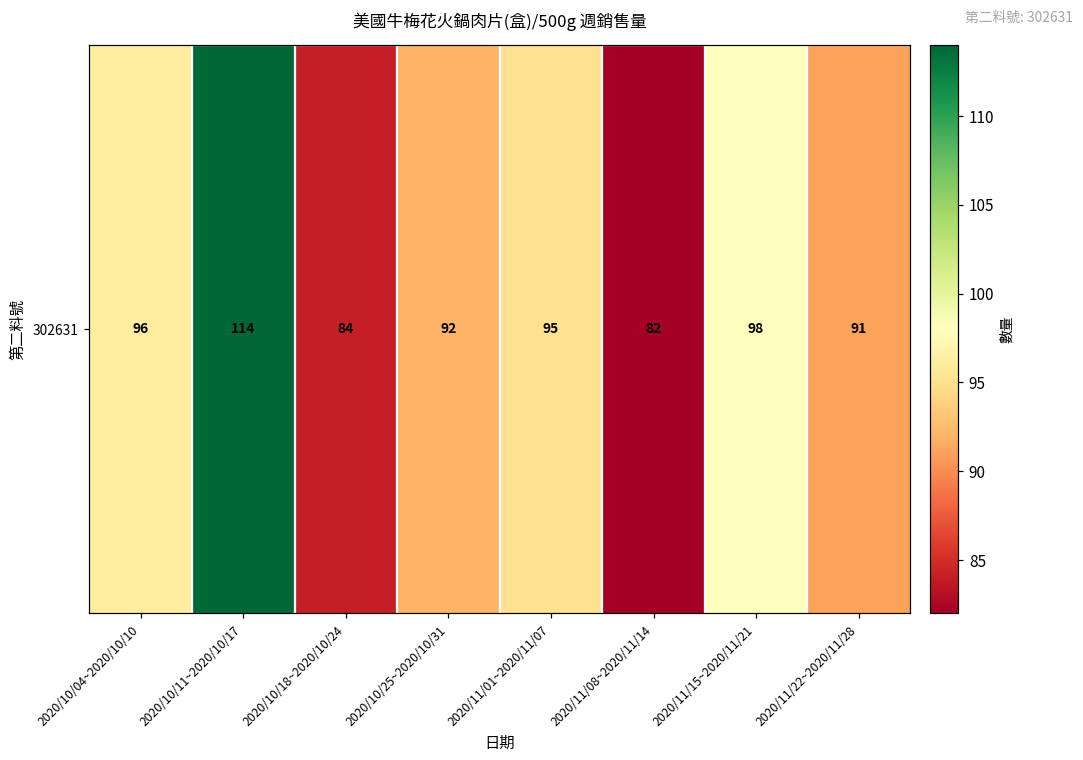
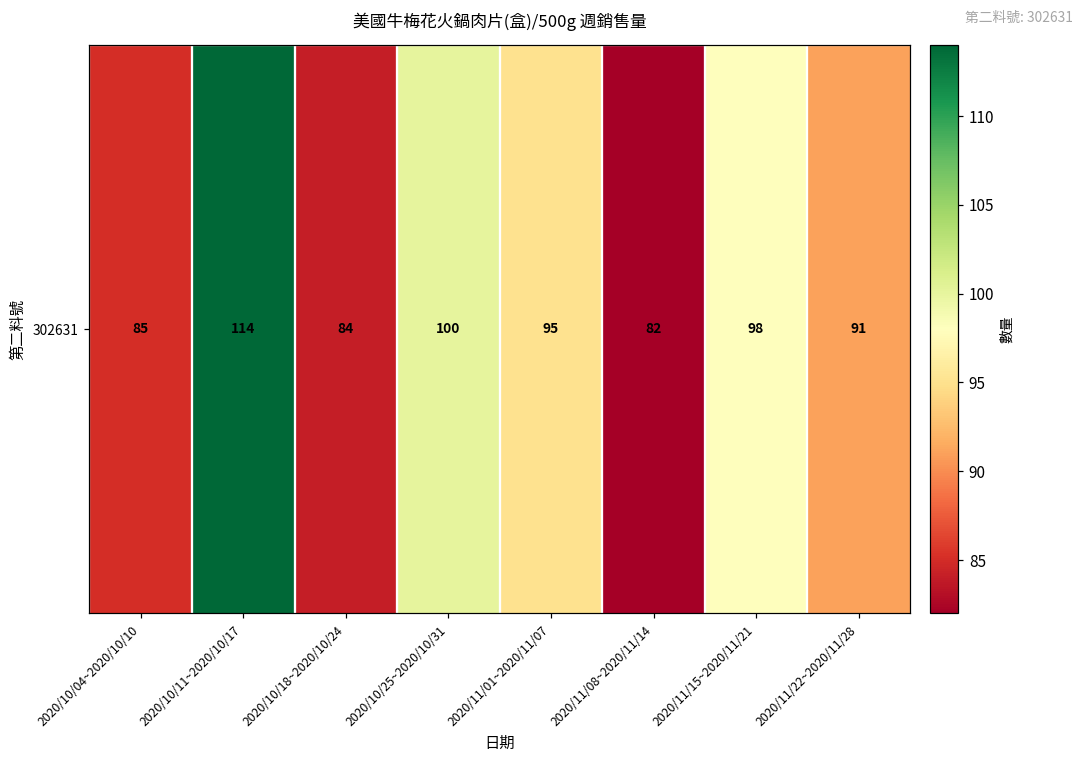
  {
    "302631": {
-     "2020/10/04~2020/10/10": 96,
+     "2020/10/04~2020/10/10": 85,
      "2020/10/11~2020/10/17": 114,
      "2020/10/18~2020/10/24": 84,
-     "2020/10/25~2020/10/31": 92,
+     "2020/10/25~2020/10/31": 100,
      "2020/11/01~2020/11/07": 95,
      "2020/11/08~2020/11/14": 82,
      "2020/11/15~2020/11/21": 98,
      "2020/11/22~2020/11/28": 91
    }
  }
